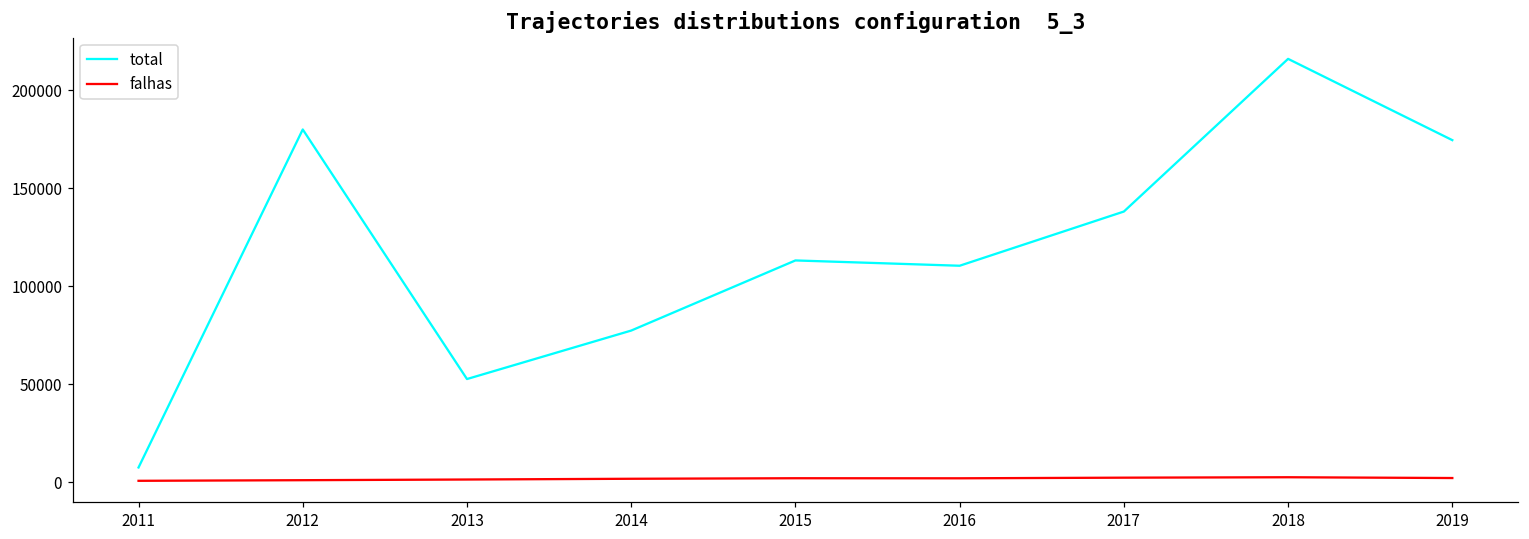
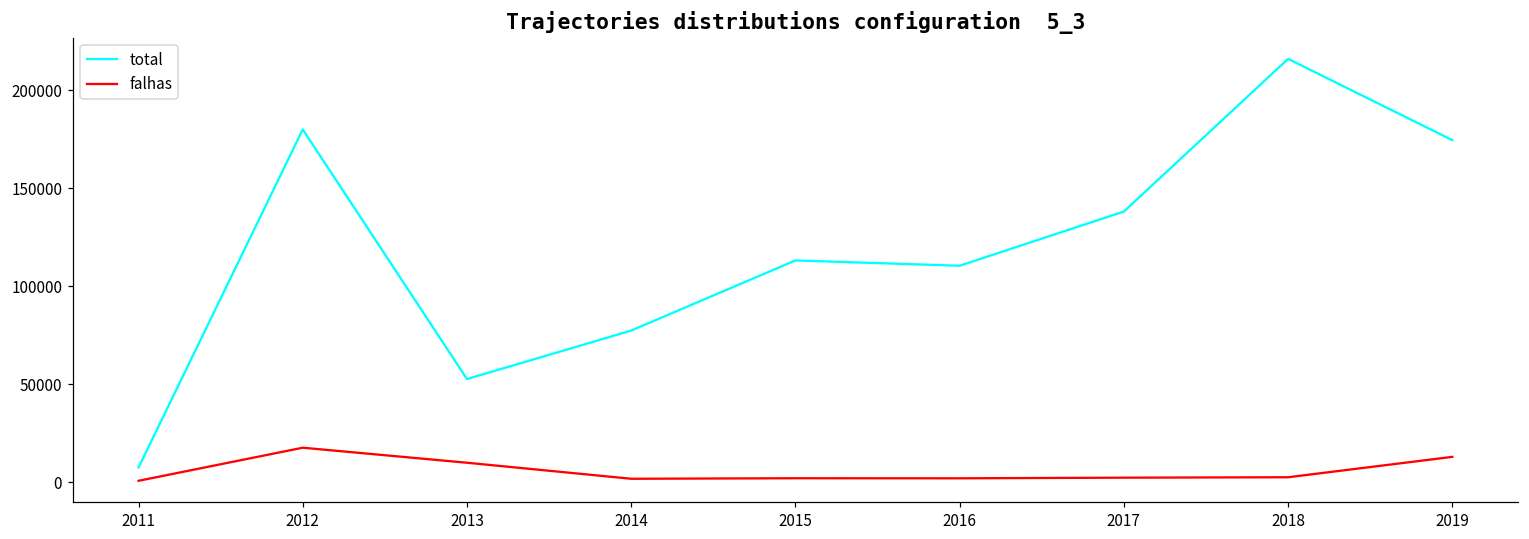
  {
    "total": {
      "2011": 7000,
      "2012": 180000,
      "2013": 53000,
      "2014": 77000,
      "2015": 113000,
      "2016": 110000,
      "2017": 138000,
      "2018": 216000,
      "2019": 174000
    },
    "falhas": {
      "2011": 1000,
-     "2012": 1000,
-     "2013": 1000,
+     "2012": 18000,
+     "2013": 10000,
      "2014": 2000,
      "2015": 2000,
      "2016": 2000,
      "2017": 2000,
      "2018": 2000,
-     "2019": 2000
+     "2019": 13000
    }
  }
